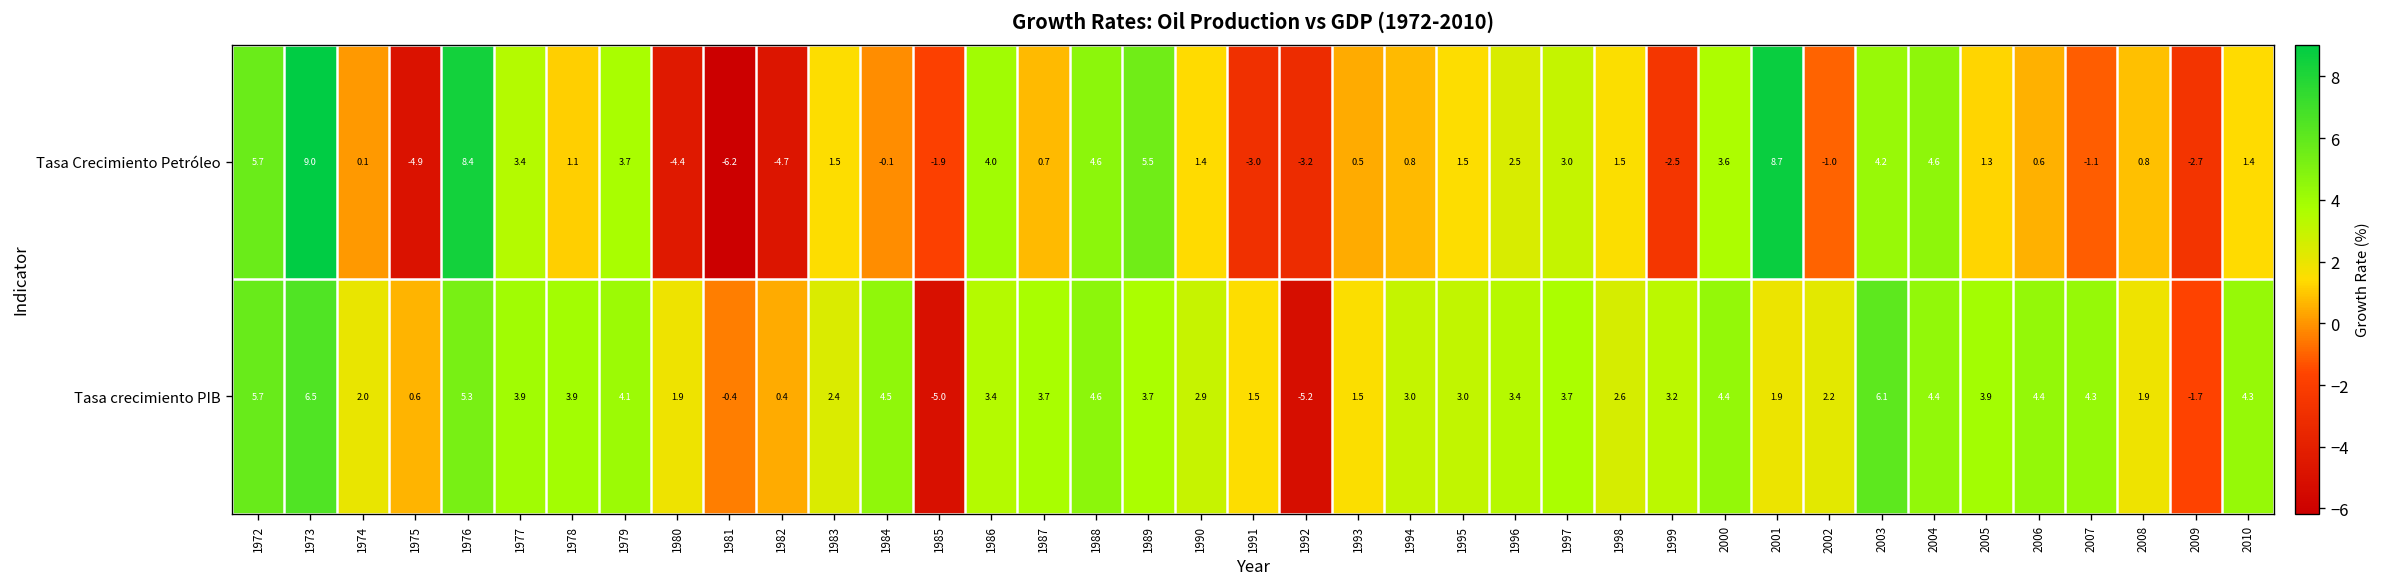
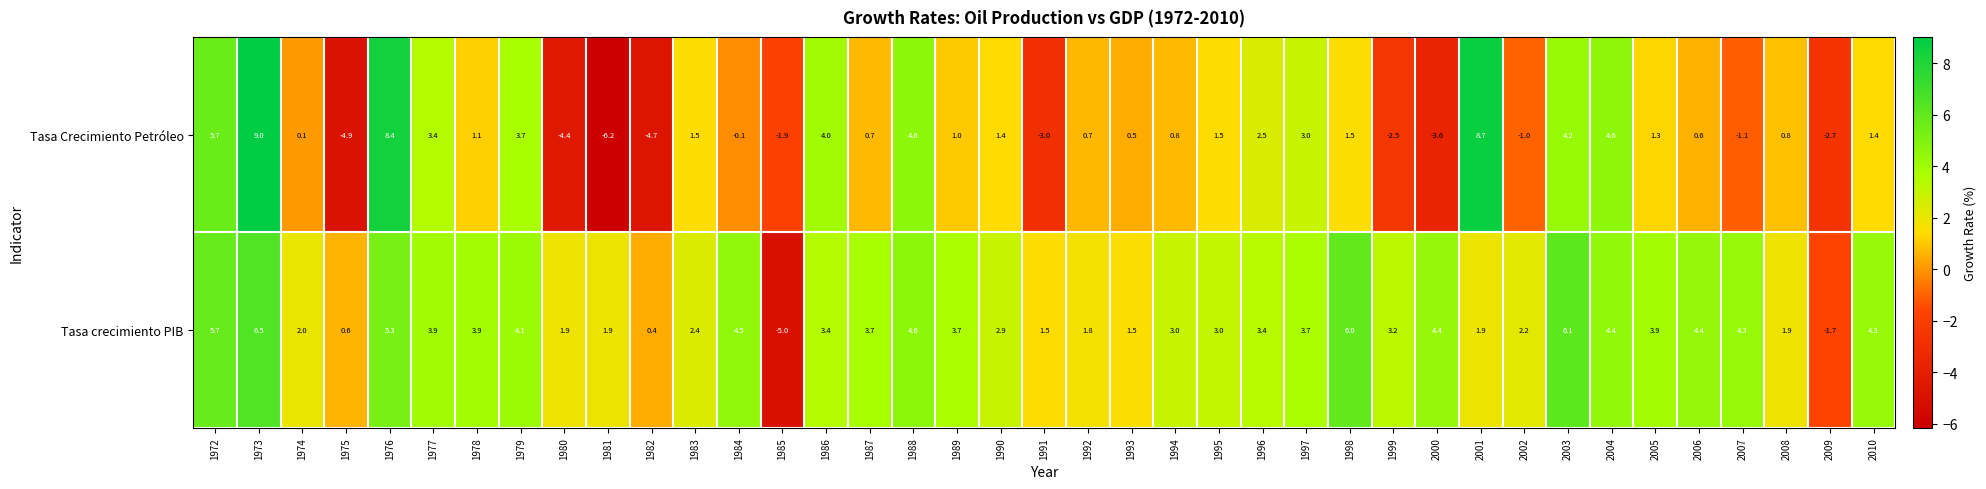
  {
    "Tasa Crecimiento Petróleo": {
      "1972": 5.7,
      "1973": 9.0,
      "1974": 0.1,
      "1975": -4.9,
      "1976": 8.4,
      "1977": 3.4,
      "1978": 1.1,
      "1979": 3.7,
      "1980": -4.4,
      "1981": -6.2,
      "1982": -4.7,
      "1983": 1.5,
      "1984": -0.1,
      "1985": -1.9,
      "1986": 4.0,
      "1987": 0.7,
      "1988": 4.6,
-     "1989": 5.5,
+     "1989": 1.0,
      "1990": 1.4,
      "1991": -3.0,
-     "1992": -3.2,
+     "1992": 0.7,
      "1993": 0.5,
      "1994": 0.8,
      "1995": 1.5,
      "1996": 2.5,
      "1997": 3.0,
      "1998": 1.5,
      "1999": -2.5,
-     "2000": 3.6,
+     "2000": -3.6,
      "2001": 8.7,
      "2002": -1.0,
      "2003": 4.2,
      "2004": 4.6,
      "2005": 1.3,
      "2006": 0.6,
      "2007": -1.1,
      "2008": 0.8,
      "2009": -2.7,
      "2010": 1.4
    },
    "Tasa crecimiento PIB": {
      "1972": 5.7,
      "1973": 6.5,
      "1974": 2.0,
      "1975": 0.6,
      "1976": 5.3,
      "1977": 3.9,
      "1978": 3.9,
      "1979": 4.1,
      "1980": 1.9,
-     "1981": -0.4,
+     "1981": 1.9,
      "1982": 0.4,
      "1983": 2.4,
      "1984": 4.5,
      "1985": -5.0,
      "1986": 3.4,
      "1987": 3.7,
      "1988": 4.6,
      "1989": 3.7,
      "1990": 2.9,
      "1991": 1.5,
-     "1992": -5.2,
+     "1992": 1.8,
      "1993": 1.5,
      "1994": 3.0,
      "1995": 3.0,
      "1996": 3.4,
      "1997": 3.7,
-     "1998": 2.6,
+     "1998": 6.0,
      "1999": 3.2,
      "2000": 4.4,
      "2001": 1.9,
      "2002": 2.2,
      "2003": 6.1,
      "2004": 4.4,
      "2005": 3.9,
      "2006": 4.4,
      "2007": 4.3,
      "2008": 1.9,
      "2009": -1.7,
      "2010": 4.3
    }
  }
